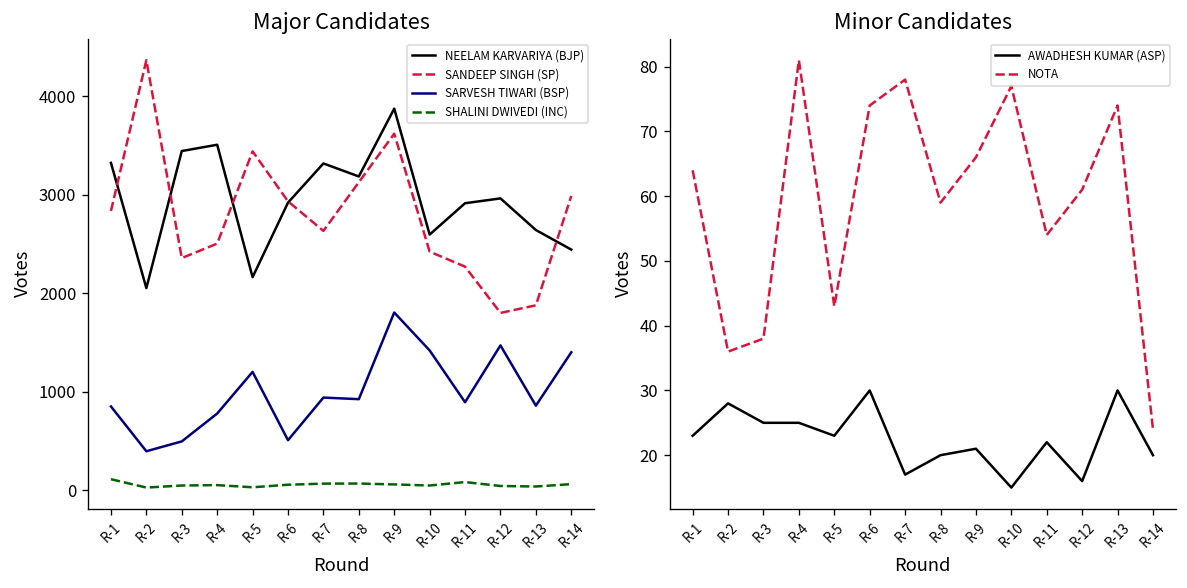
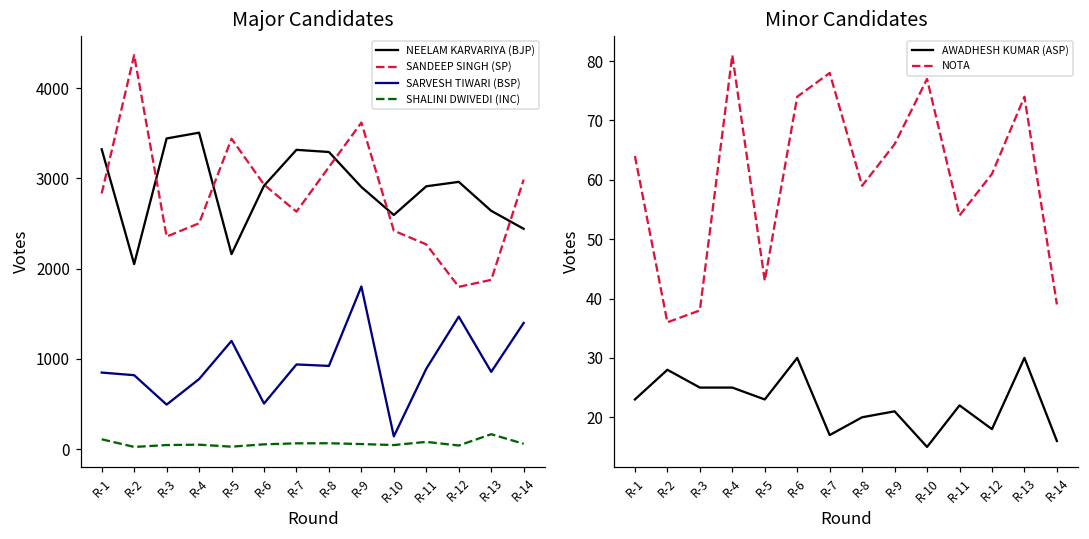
  {
    "Major Candidates": {
      "NEELAM KARVARIYA (BJP)": {
        "R-1": 3300,
        "R-2": 2100,
        "R-3": 3400,
        "R-4": 3500,
        "R-5": 2200,
        "R-7": 3300,
-       "R-8": 3200,
-       "R-9": 3900,
+       "R-8": 3300,
+       "R-9": 2900,
        "R-10": 2600,
        "R-11": 2900,
        "R-12": 3000,
        "R-13": 2600,
        "R-14": 2400
      },
      "SANDEEP SINGH (SP)": {
        "R-1": 2800,
        "R-2": 4400,
        "R-3": 2400,
        "R-4": 2500,
        "R-5": 3400,
        "R-7": 2600,
        "R-8": 3100,
        "R-9": 3600,
        "R-10": 2400,
        "R-11": 2300,
        "R-12": 1800,
        "R-13": 1900,
        "R-14": 3000
      },
      "SARVESH TIWARI (BSP)": {
        "R-1": 800,
-       "R-2": 400,
+       "R-2": 800,
        "R-3": 500,
        "R-4": 800,
        "R-5": 1200,
        "R-6": 500,
        "R-7": 900,
        "R-8": 900,
        "R-9": 1800,
-       "R-10": 1400,
+       "R-10": 100,
        "R-11": 900,
        "R-12": 1500,
        "R-13": 900,
        "R-14": 1400
      },
      "SHALINI DWIVEDI (INC)": {
        "R-1": 100,
        "R-2": 0,
        "R-3": 0,
        "R-4": 100,
        "R-5": 0,
        "R-6": 100,
        "R-7": 100,
        "R-8": 100,
        "R-9": 100,
        "R-10": 0,
        "R-11": 100,
        "R-12": 0,
-       "R-13": 0,
+       "R-13": 200,
        "R-14": 100
      }
    },
    "Minor Candidates": {
      "AWADHESH KUMAR (ASP)": {
        "R-1": 23,
        "R-2": 28,
        "R-3": 25,
        "R-4": 25,
        "R-5": 23,
        "R-6": 30,
        "R-7": 17,
        "R-8": 20,
        "R-9": 21,
        "R-10": 15,
        "R-11": 22,
-       "R-12": 16,
+       "R-12": 18,
        "R-13": 30,
-       "R-14": 20
+       "R-14": 16
      },
      "NOTA": {
        "R-1": 64,
        "R-2": 36,
        "R-3": 38,
        "R-4": 81,
        "R-5": 43,
        "R-6": 74,
        "R-7": 78,
        "R-8": 59,
        "R-9": 66,
        "R-10": 77,
        "R-11": 54,
        "R-12": 61,
        "R-13": 74,
-       "R-14": 24
+       "R-14": 39
      }
    }
  }
